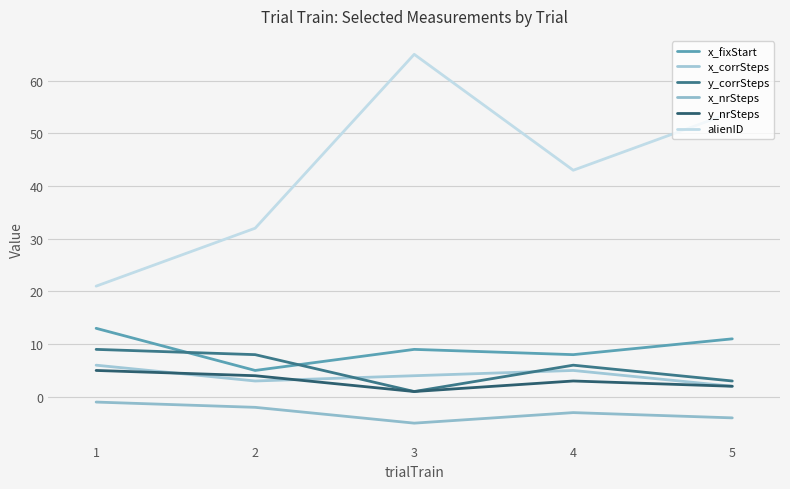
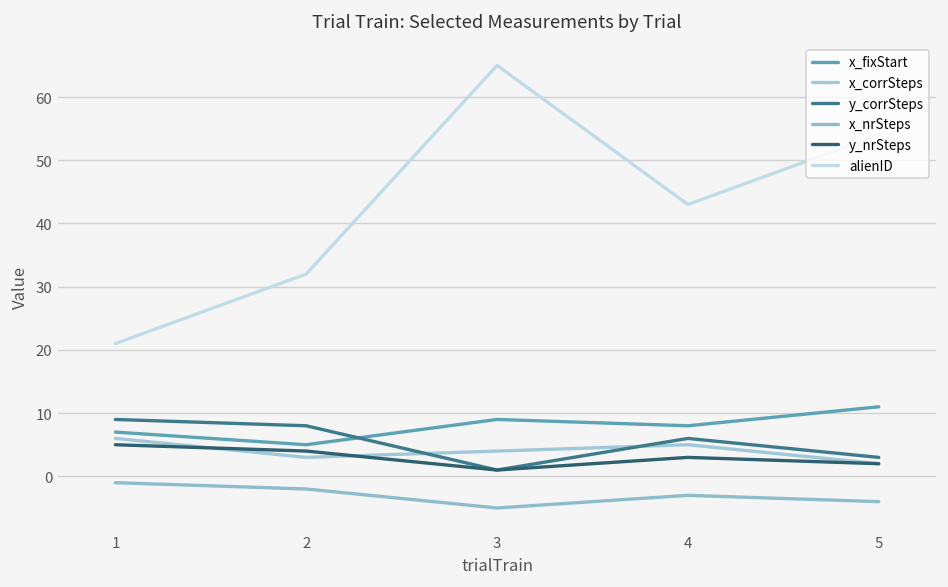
  {
    "x_fixStart": {
-     "1": 13,
+     "1": 7,
      "2": 5,
      "3": 9,
      "4": 8,
      "5": 11
    }
  }
